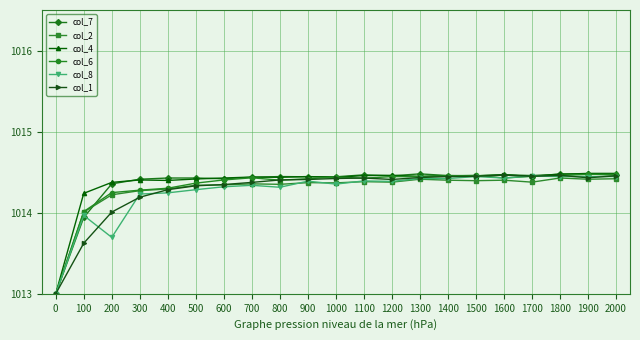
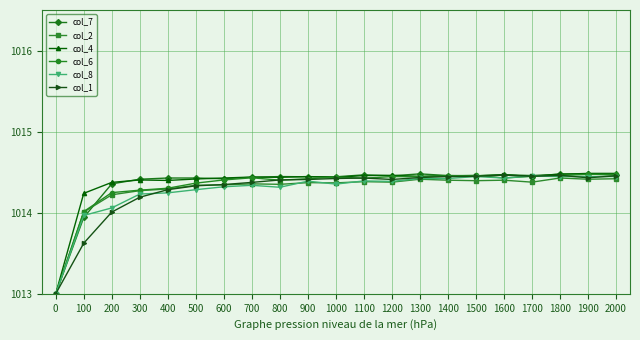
  {
    "col_8": {
-     "200": 1013.7,
+     "200": 1014.1,
      "300": 1014.2,
      "400": 1014.2,
      "500": 1014.3,
      "800": 1014.3
    }
  }
